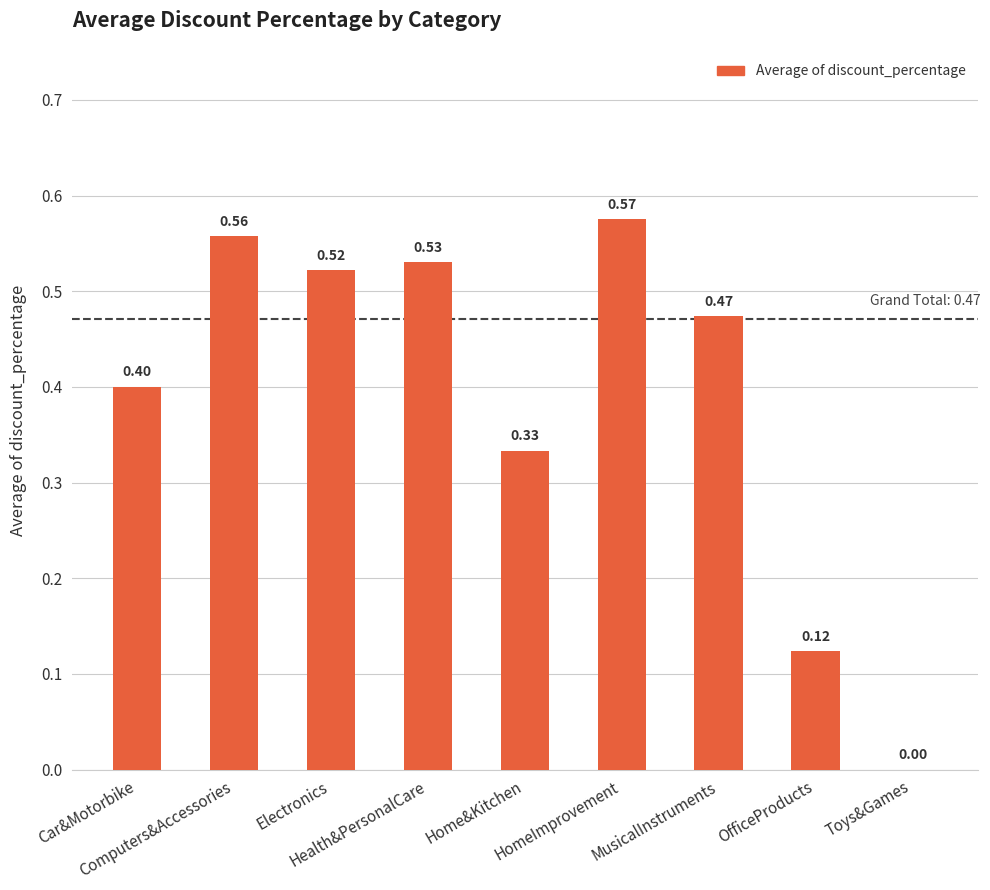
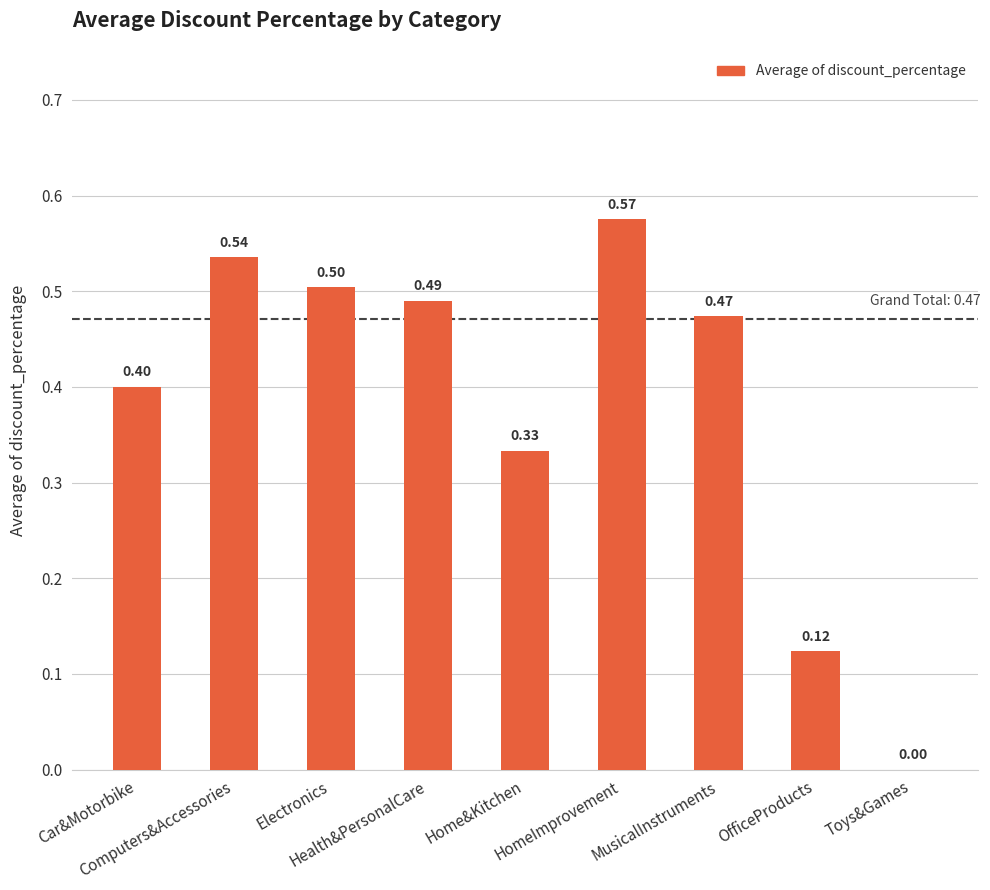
  {
    "Car&Motorbike": 0.40,
-   "Computers&Accessories": 0.56,
-   "Electronics": 0.52,
-   "Health&PersonalCare": 0.53,
+   "Computers&Accessories": 0.54,
+   "Electronics": 0.50,
+   "Health&PersonalCare": 0.49,
    "Home&Kitchen": 0.33,
    "HomeImprovement": 0.57,
    "MusicalInstruments": 0.47,
    "OfficeProducts": 0.12,
    "Toys&Games": 0.00
  }
